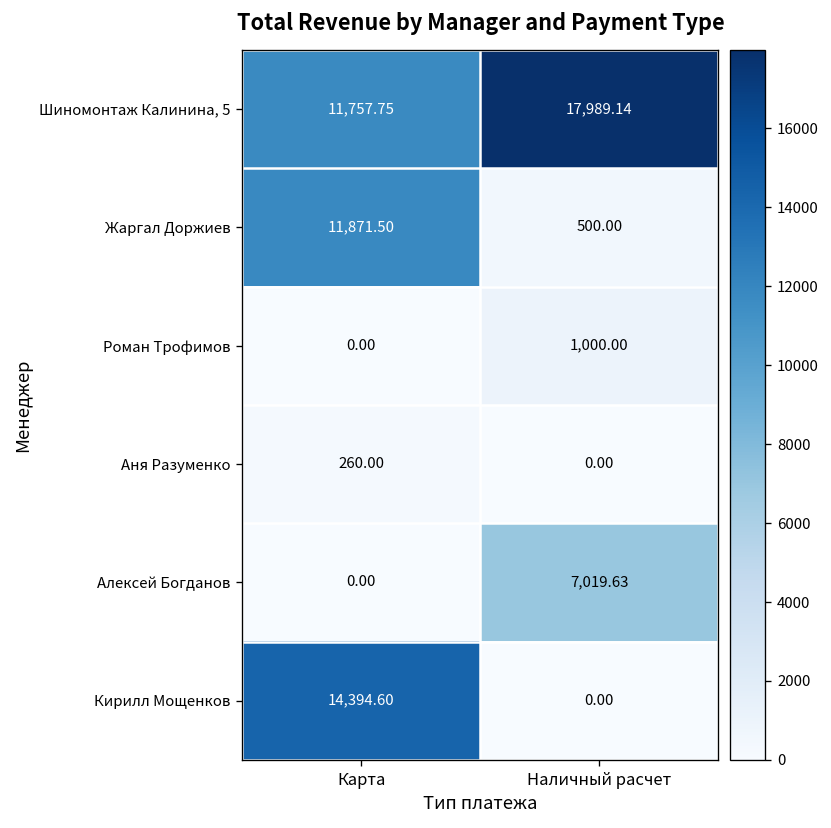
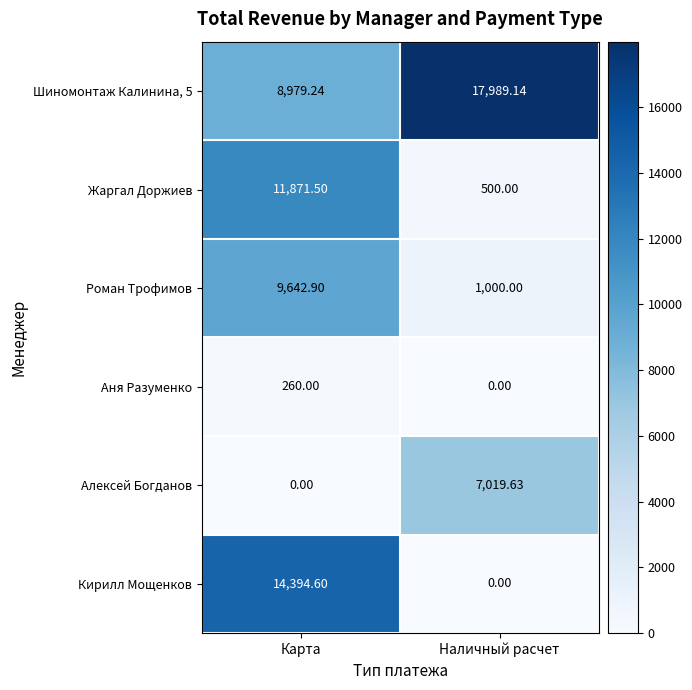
  {
    "Шиномонтаж Калинина, 5": {
-     "Карта": "11,757.75",
+     "Карта": "8,979.24",
      "Наличный расчет": "17,989.14"
    },
    "Жаргал Доржиев": {
      "Карта": "11,871.50",
      "Наличный расчет": "500.00"
    },
    "Роман Трофимов": {
-     "Карта": "0.00",
+     "Карта": "9,642.90",
      "Наличный расчет": "1,000.00"
    },
    "Аня Разуменко": {
      "Карта": "260.00",
      "Наличный расчет": "0.00"
    },
    "Алексей Богданов": {
      "Карта": "0.00",
      "Наличный расчет": "7,019.63"
    },
    "Кирилл Мощенков": {
      "Карта": "14,394.60",
      "Наличный расчет": "0.00"
    }
  }
